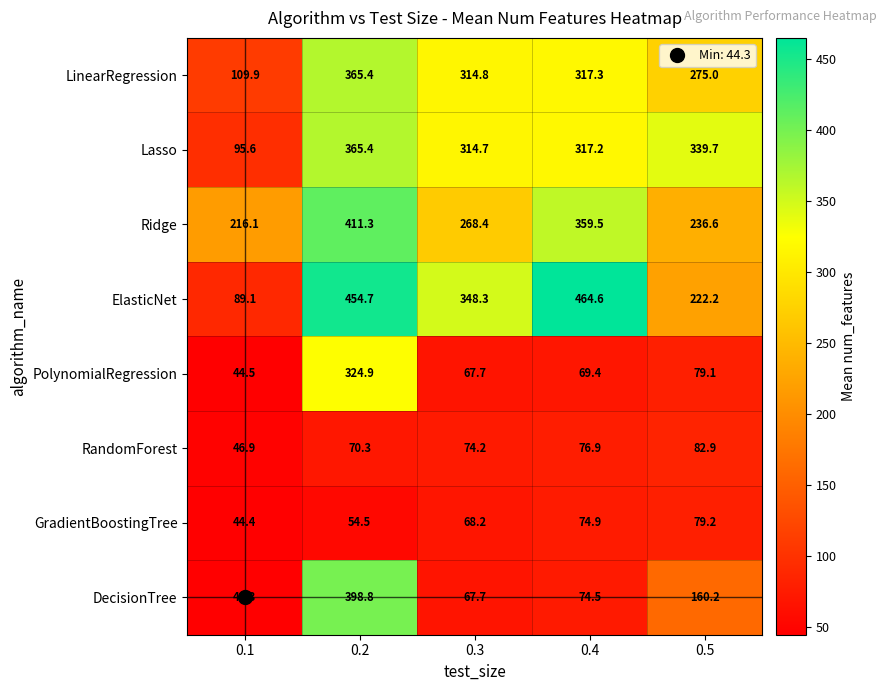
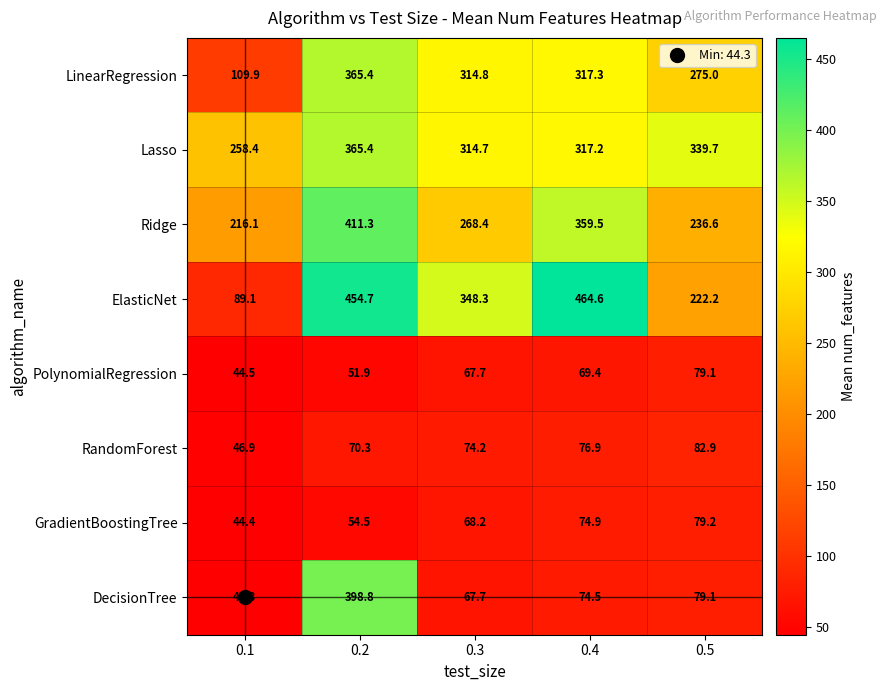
  {
    "LinearRegression": {
      "0.1": 109.9,
      "0.2": 365.4,
      "0.3": 314.8,
      "0.4": 317.3,
      "0.5": 275.0
    },
    "Lasso": {
-     "0.1": 95.6,
+     "0.1": 258.4,
      "0.2": 365.4,
      "0.3": 314.7,
      "0.4": 317.2,
      "0.5": 339.7
    },
    "Ridge": {
      "0.1": 216.1,
      "0.2": 411.3,
      "0.3": 268.4,
      "0.4": 359.5,
      "0.5": 236.6
    },
    "ElasticNet": {
      "0.1": 89.1,
      "0.2": 454.7,
      "0.3": 348.3,
      "0.4": 464.6,
      "0.5": 222.2
    },
    "PolynomialRegression": {
      "0.1": 44.5,
-     "0.2": 324.9,
+     "0.2": 51.9,
      "0.3": 67.7,
      "0.4": 69.4,
      "0.5": 79.1
    },
    "RandomForest": {
      "0.1": 46.9,
      "0.2": 70.3,
      "0.3": 74.2,
      "0.4": 76.9,
      "0.5": 82.9
    },
    "GradientBoostingTree": {
      "0.1": 44.4,
      "0.2": 54.5,
      "0.3": 68.2,
      "0.4": 74.9,
      "0.5": 79.2
    },
    "DecisionTree": {
      "0.2": 398.8,
      "0.3": 67.7,
      "0.4": 74.5,
-     "0.5": 160.2
+     "0.5": 79.1
    }
  }
